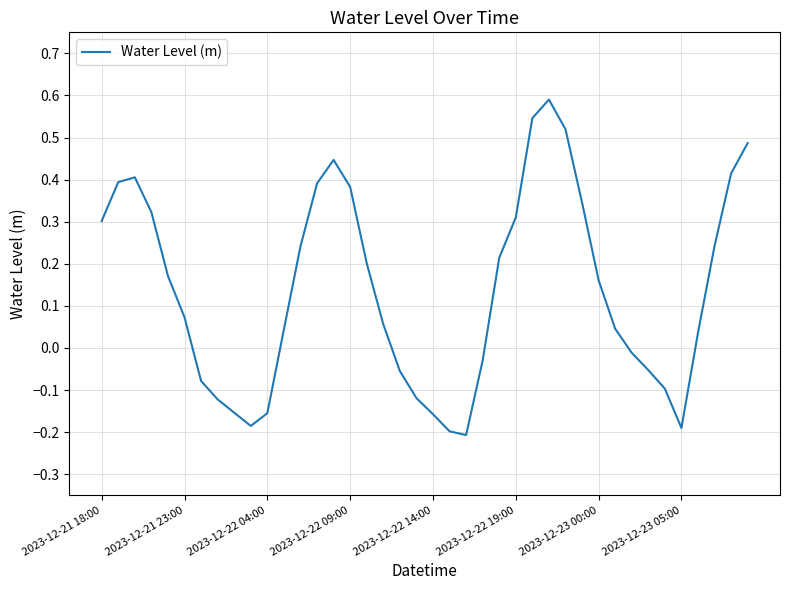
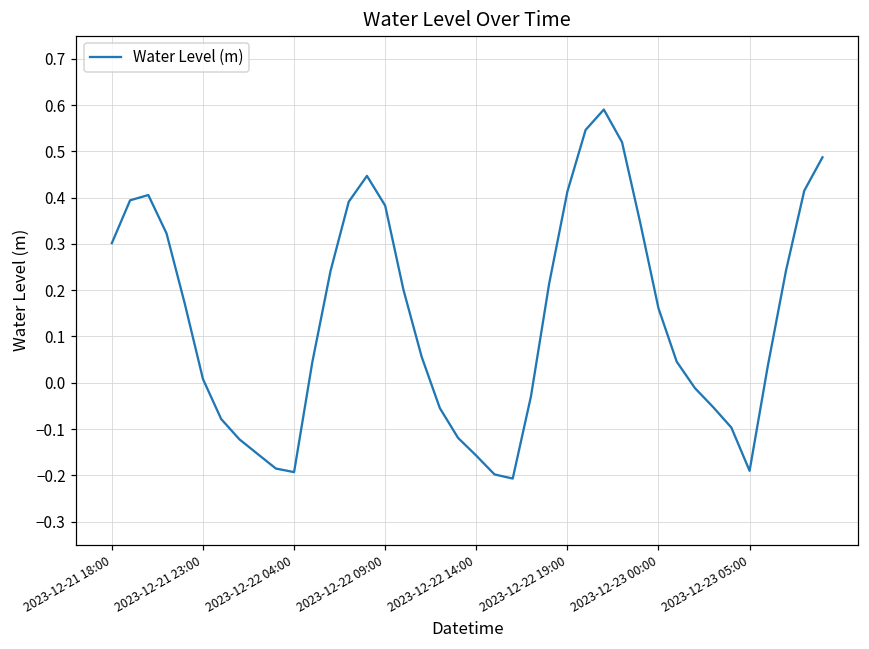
  {
    "2023-12-21 18:00": 0.30,
-   "2023-12-21 23:00": 0.07,
-   "2023-12-22 04:00": -0.16,
+   "2023-12-21 23:00": 0.01,
+   "2023-12-22 04:00": -0.19,
    "2023-12-22 09:00": 0.38,
    "2023-12-22 14:00": -0.16,
-   "2023-12-22 19:00": 0.31,
+   "2023-12-22 19:00": 0.41,
    "2023-12-23 00:00": 0.16,
    "2023-12-23 05:00": -0.19
  }
